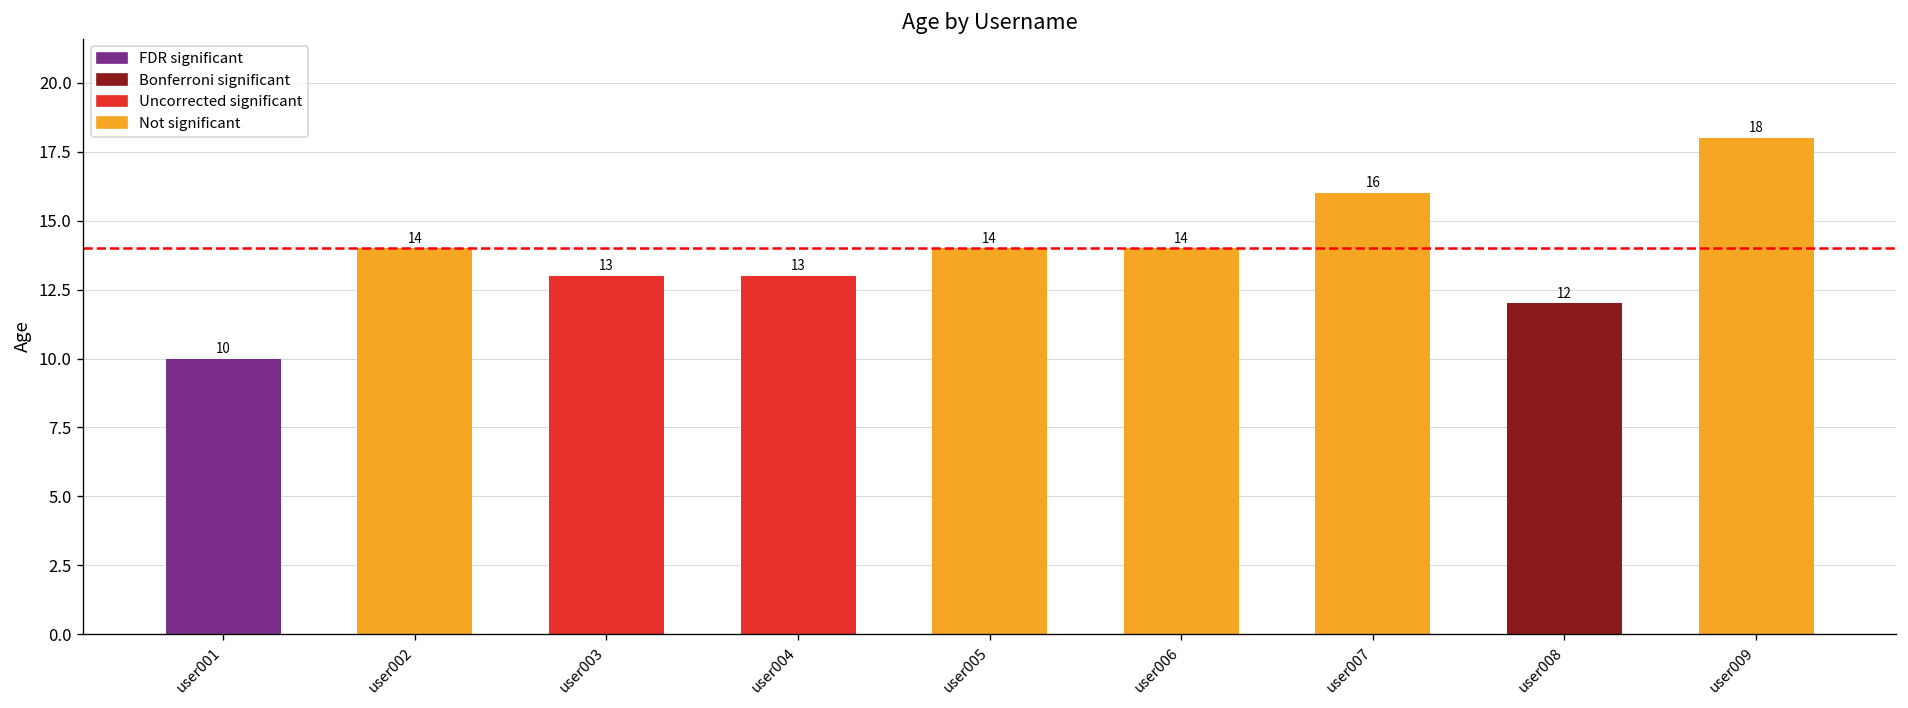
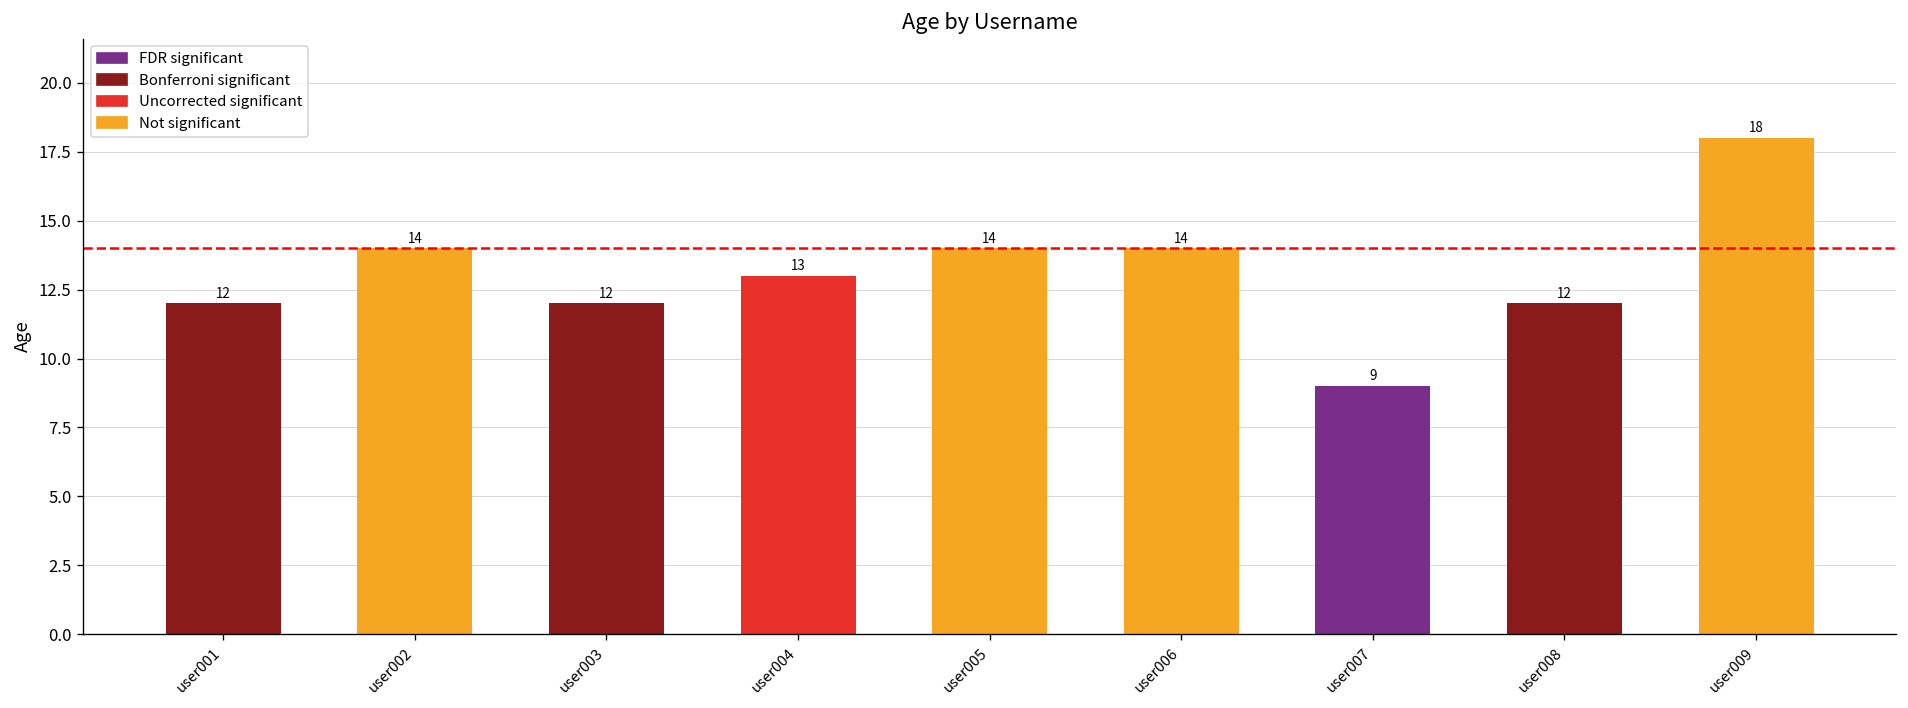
  {
-   "user001": 10,
+   "user001": 12,
    "user002": 14,
-   "user003": 13,
+   "user003": 12,
    "user004": 13,
    "user005": 14,
    "user006": 14,
-   "user007": 16,
+   "user007": 9,
    "user008": 12,
    "user009": 18
  }
